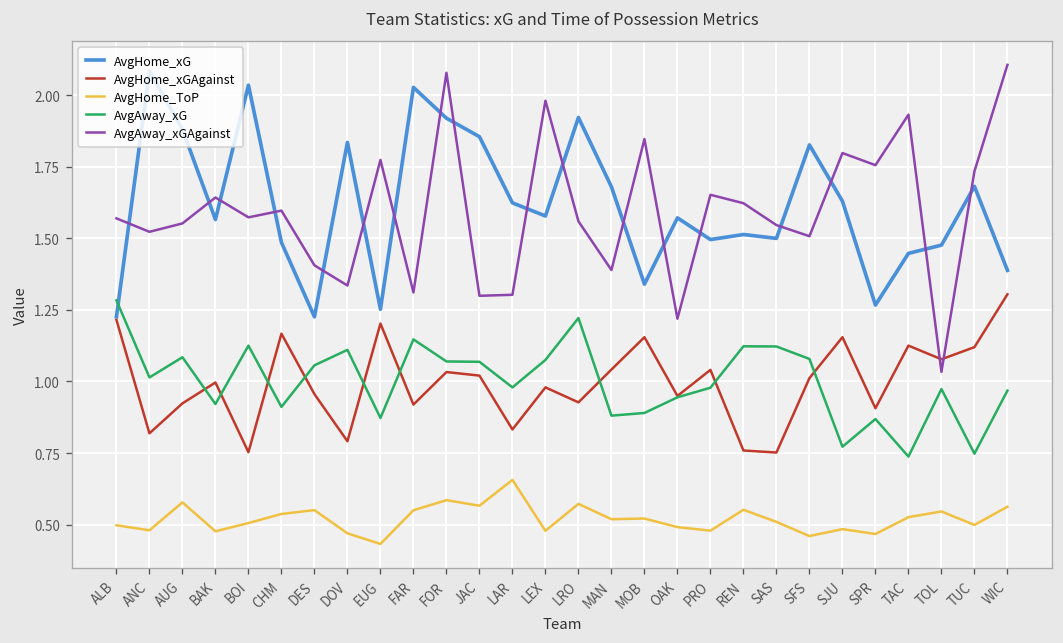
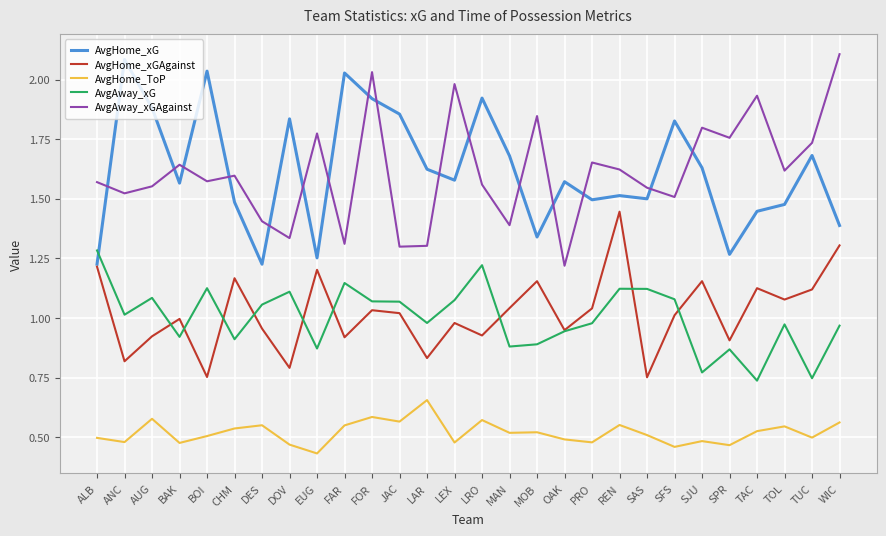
  {
    "AvgHome_xG": {
      "BAK": 1.57,
      "BOI": 2.04,
      "CHM": 1.49,
      "DES": 1.23,
      "DOV": 1.84,
      "EUG": 1.25,
      "FAR": 2.03,
      "FOR": 1.92,
      "JAC": 1.86,
      "LAR": 1.62,
      "LEX": 1.58,
      "LRO": 1.92,
      "MAN": 1.68,
      "MOB": 1.34,
      "OAK": 1.57,
      "PRO": 1.50,
      "REN": 1.51,
      "SAS": 1.50,
      "SFS": 1.83,
      "SJU": 1.63,
      "SPR": 1.27,
      "TAC": 1.45,
      "TOL": 1.48,
      "TUC": 1.68,
      "WIC": 1.39
    },
    "AvgHome_xGAgainst": {
      "ANC": 0.82,
      "AUG": 0.92,
      "BAK": 1.00,
      "BOI": 0.75,
      "CHM": 1.17,
      "DES": 0.96,
      "DOV": 0.79,
      "EUG": 1.20,
      "FAR": 0.92,
      "FOR": 1.03,
      "JAC": 1.02,
      "LAR": 0.83,
      "LEX": 0.98,
      "LRO": 0.93,
      "MAN": 1.04,
      "MOB": 1.15,
      "PRO": 1.04,
-     "REN": 0.76,
+     "REN": 1.45,
      "SAS": 0.75,
      "SFS": 1.01,
      "SJU": 1.15,
      "SPR": 0.91,
      "TAC": 1.13,
      "TOL": 1.08,
      "TUC": 1.12,
      "WIC": 1.30
    },
    "AvgHome_ToP": {
      "ALB": 0.50,
      "ANC": 0.48,
      "AUG": 0.58,
      "BAK": 0.48,
      "BOI": 0.51,
      "CHM": 0.54,
      "DES": 0.55,
      "DOV": 0.47,
      "EUG": 0.43,
      "FAR": 0.55,
      "FOR": 0.59,
      "JAC": 0.57,
      "LAR": 0.66,
      "LEX": 0.48,
      "LRO": 0.57,
      "MAN": 0.52,
      "MOB": 0.52,
      "OAK": 0.49,
      "PRO": 0.48,
      "REN": 0.55,
      "SAS": 0.51,
      "SFS": 0.46,
      "SJU": 0.48,
      "SPR": 0.47,
      "TAC": 0.53,
      "TOL": 0.55,
      "TUC": 0.50,
      "WIC": 0.56
    },
    "AvgAway_xG": {
      "ALB": 1.28,
      "ANC": 1.01,
      "AUG": 1.08,
      "BAK": 0.92,
      "BOI": 1.13,
      "CHM": 0.91,
      "DES": 1.06,
      "DOV": 1.11,
      "EUG": 0.87,
      "FAR": 1.15,
      "FOR": 1.07,
      "JAC": 1.07,
      "LAR": 0.98,
      "LEX": 1.08,
      "LRO": 1.22,
      "MAN": 0.88,
      "MOB": 0.89,
      "PRO": 0.98,
      "REN": 1.12,
      "SAS": 1.12,
      "SFS": 1.08,
      "SJU": 0.77,
      "SPR": 0.87,
      "TAC": 0.74,
      "TOL": 0.97,
      "TUC": 0.75,
      "WIC": 0.97
    },
    "AvgAway_xGAgainst": {
      "ALB": 1.57,
      "ANC": 1.52,
      "AUG": 1.55,
      "BAK": 1.64,
      "BOI": 1.57,
      "CHM": 1.60,
      "DES": 1.41,
      "DOV": 1.34,
      "EUG": 1.77,
      "FAR": 1.31,
-     "FOR": 2.08,
+     "FOR": 2.03,
      "JAC": 1.30,
      "LAR": 1.30,
      "LEX": 1.98,
      "LRO": 1.56,
      "MAN": 1.39,
      "MOB": 1.85,
      "OAK": 1.22,
      "PRO": 1.65,
      "REN": 1.62,
      "SAS": 1.55,
      "SFS": 1.51,
      "SJU": 1.80,
      "SPR": 1.76,
      "TAC": 1.93,
-     "TOL": 1.03,
+     "TOL": 1.62,
      "TUC": 1.73,
      "WIC": 2.11
    }
  }
